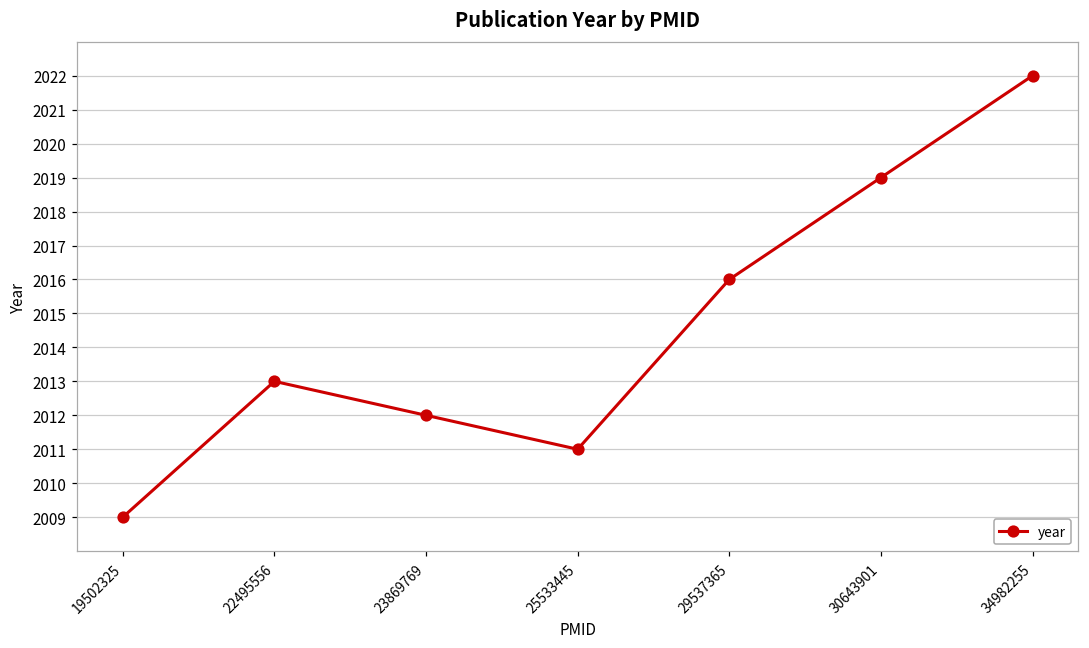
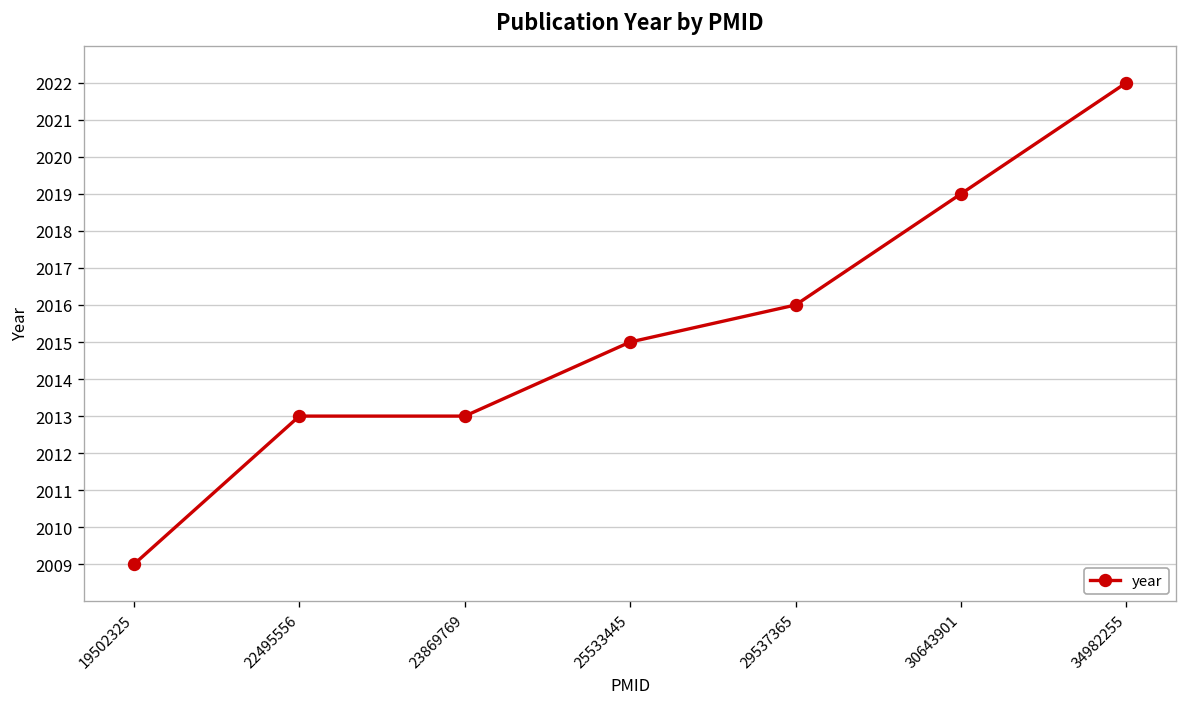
  {
    "19502325": 2009,
    "22495556": 2013,
-   "23869769": 2012,
-   "25533445": 2011,
+   "23869769": 2013,
+   "25533445": 2015,
    "29537365": 2016,
    "30643901": 2019,
    "34982255": 2022
  }
